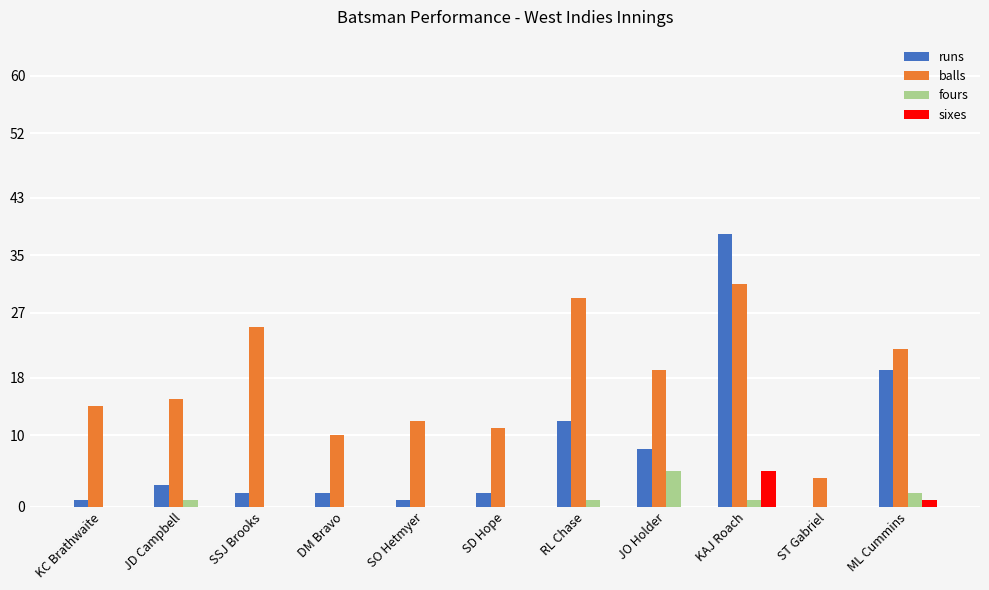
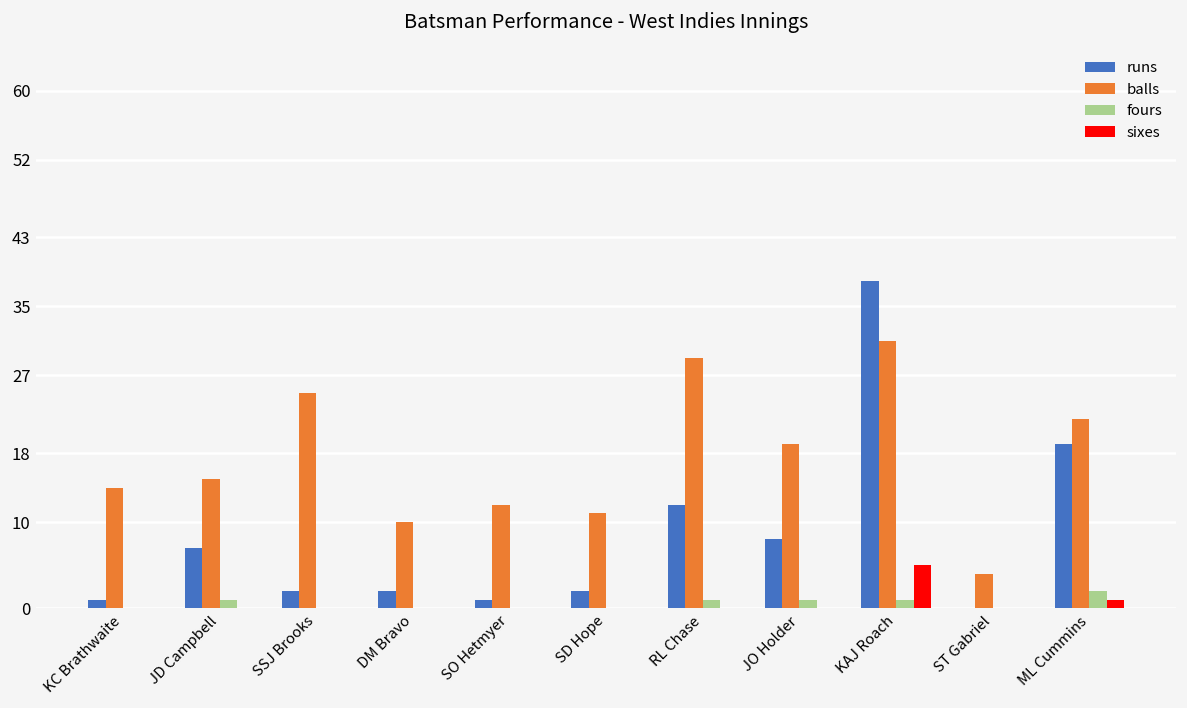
  {
    "runs": {
      "KC Brathwaite": 1,
-     "JD Campbell": 3,
+     "JD Campbell": 7,
      "SSJ Brooks": 2,
      "DM Bravo": 2,
      "SO Hetmyer": 1,
      "SD Hope": 2,
      "RL Chase": 12,
      "JO Holder": 8,
      "KAJ Roach": 38,
      "ST Gabriel": 0,
      "ML Cummins": 19
    },
    "balls": {
      "KC Brathwaite": 14,
      "JD Campbell": 15,
      "SSJ Brooks": 25,
      "DM Bravo": 10,
      "SO Hetmyer": 12,
      "SD Hope": 11,
      "RL Chase": 29,
      "JO Holder": 19,
      "KAJ Roach": 31,
      "ST Gabriel": 4,
      "ML Cummins": 22
    },
    "fours": {
      "KC Brathwaite": 0,
      "JD Campbell": 1,
      "SSJ Brooks": 0,
      "DM Bravo": 0,
      "SO Hetmyer": 0,
      "SD Hope": 0,
      "RL Chase": 1,
-     "JO Holder": 5,
+     "JO Holder": 1,
      "KAJ Roach": 1,
      "ST Gabriel": 0,
      "ML Cummins": 2
    },
    "sixes": {
      "KC Brathwaite": 0,
      "JD Campbell": 0,
      "SSJ Brooks": 0,
      "DM Bravo": 0,
      "SO Hetmyer": 0,
      "SD Hope": 0,
      "RL Chase": 0,
      "JO Holder": 0,
      "KAJ Roach": 5,
      "ST Gabriel": 0,
      "ML Cummins": 1
    }
  }
